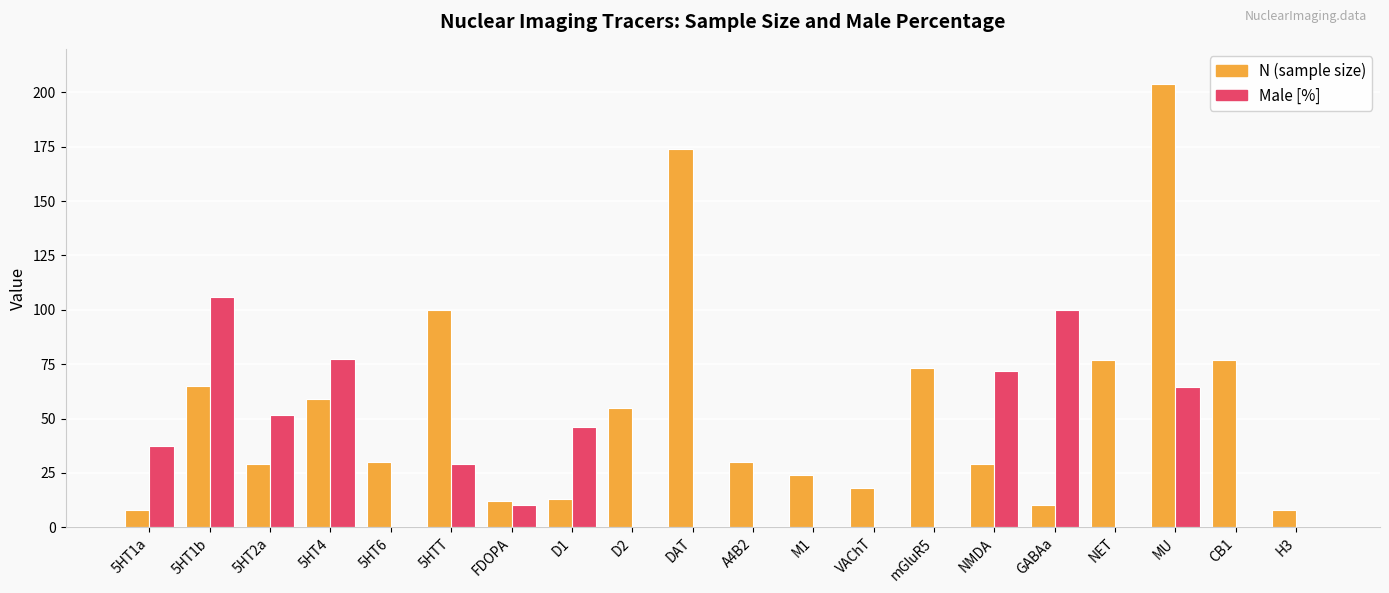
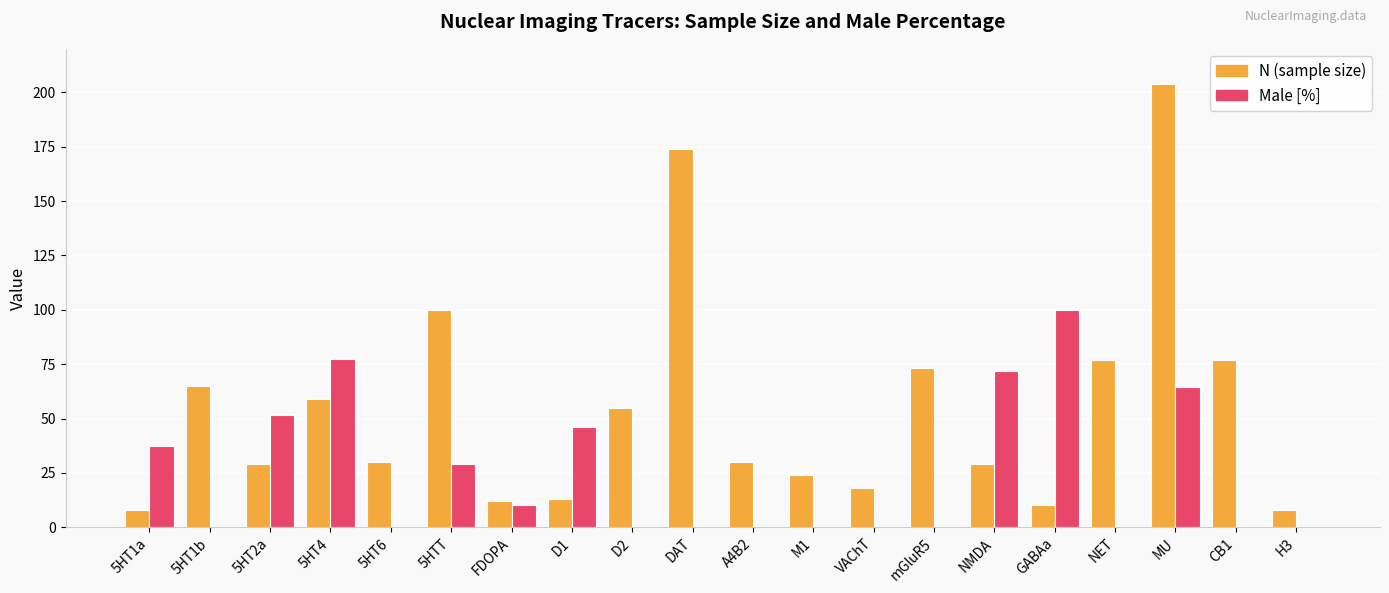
  {
    "N (sample size)": {
      "5HT1a": 8,
      "5HT1b": 65,
      "5HT2a": 29,
      "5HT4": 59,
      "5HT6": 30,
      "5HTT": 100,
      "FDOPA": 12,
      "D1": 13,
      "D2": 55,
      "DAT": 174,
      "A4B2": 30,
      "M1": 24,
      "VAChT": 18,
      "mGluR5": 73,
      "NMDA": 29,
      "GABAa": 10,
      "NET": 77,
      "MU": 204,
      "CB1": 77,
      "H3": 8
    },
    "Male [%]": {
      "5HT1a": 38,
-     "5HT1b": 106,
+     "5HT1b": 0,
      "5HT2a": 52,
      "5HT4": 77,
      "5HT6": 0,
      "5HTT": 29,
      "FDOPA": 10,
      "D1": 46,
      "D2": 0,
      "DAT": 0,
      "A4B2": 0,
      "M1": 0,
      "VAChT": 0,
      "mGluR5": 0,
      "NMDA": 72,
      "GABAa": 100,
      "NET": 0,
      "MU": 65,
      "CB1": 0,
      "H3": 0
    }
  }
